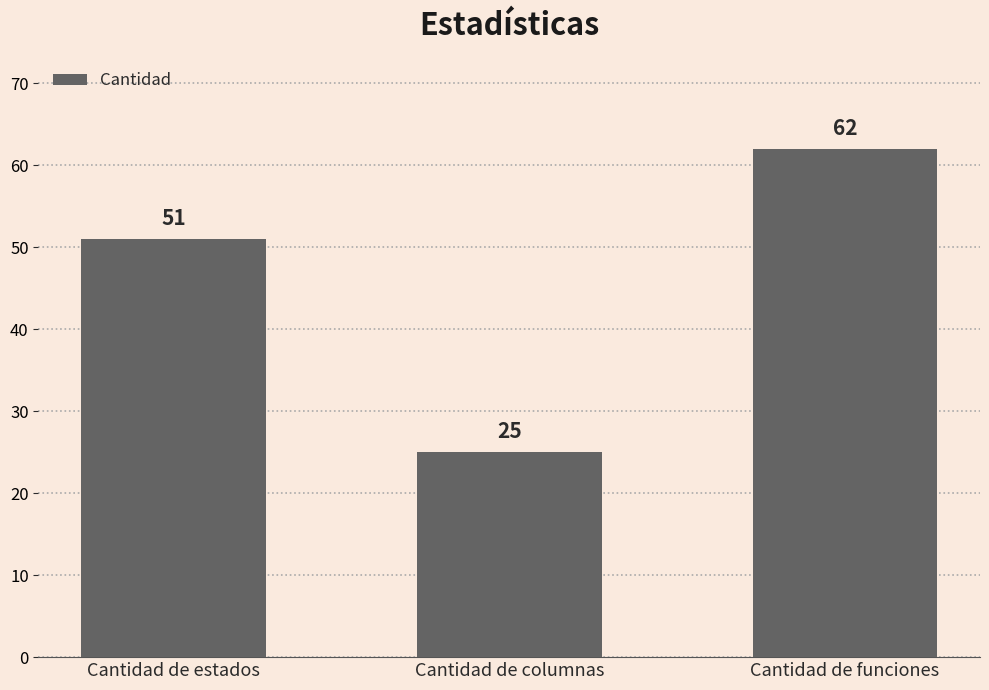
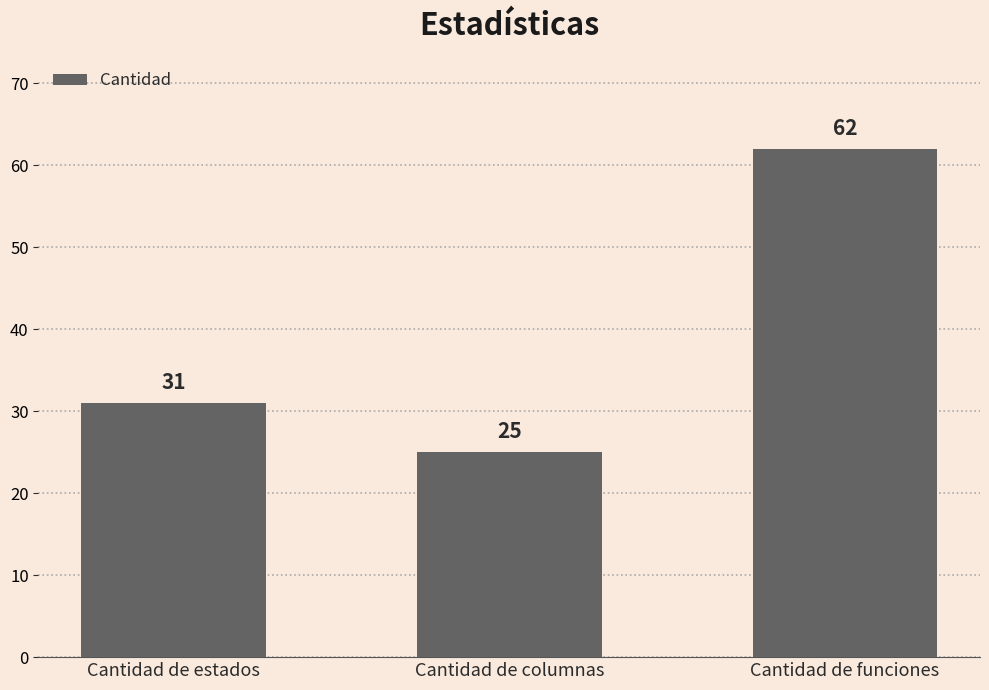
  {
-   "Cantidad de estados": 51,
+   "Cantidad de estados": 31,
    "Cantidad de columnas": 25,
    "Cantidad de funciones": 62
  }
